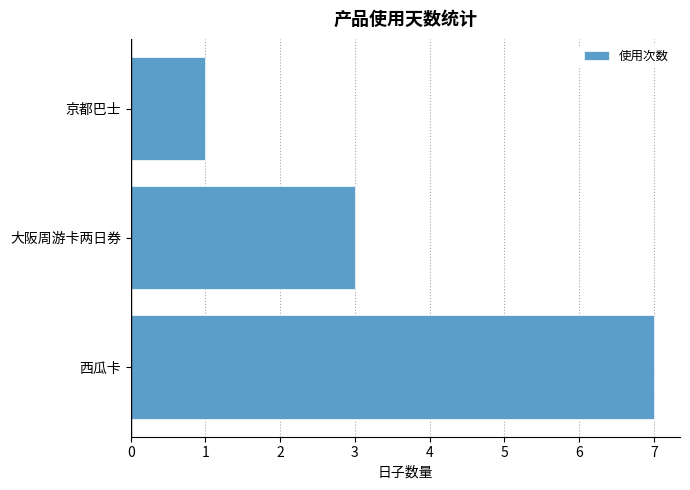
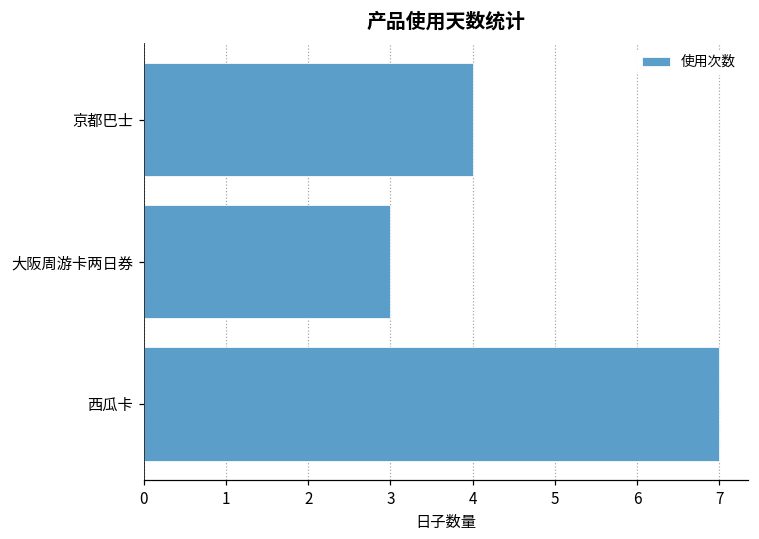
  {
-   "京都巴士": 1,
+   "京都巴士": 4,
    "大阪周游卡两日券": 3,
    "西瓜卡": 7
  }
